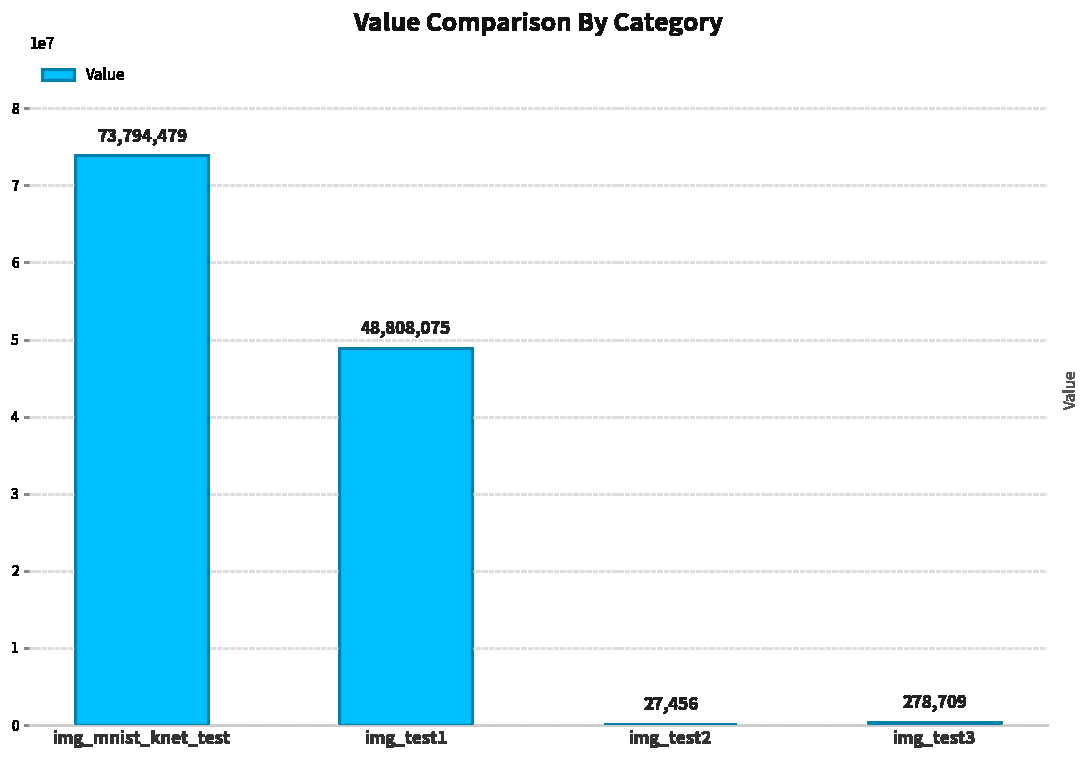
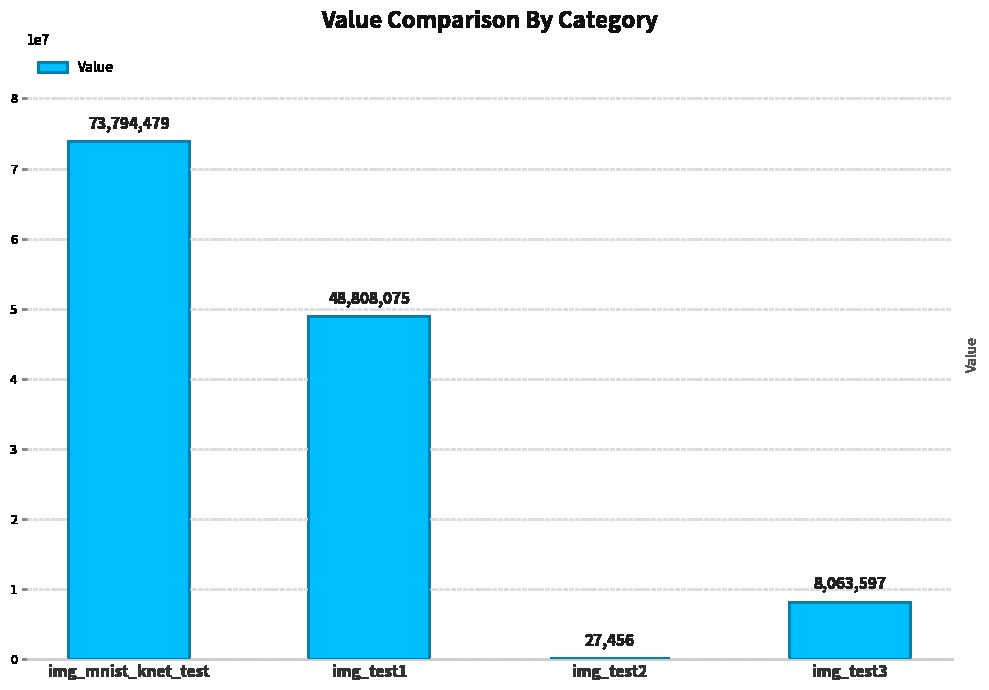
  {
    "img_mnist_knet_test": "73,794,479",
    "img_test1": "48,808,075",
    "img_test2": "27,456",
-   "img_test3": "278,709"
+   "img_test3": "8,063,597"
  }
